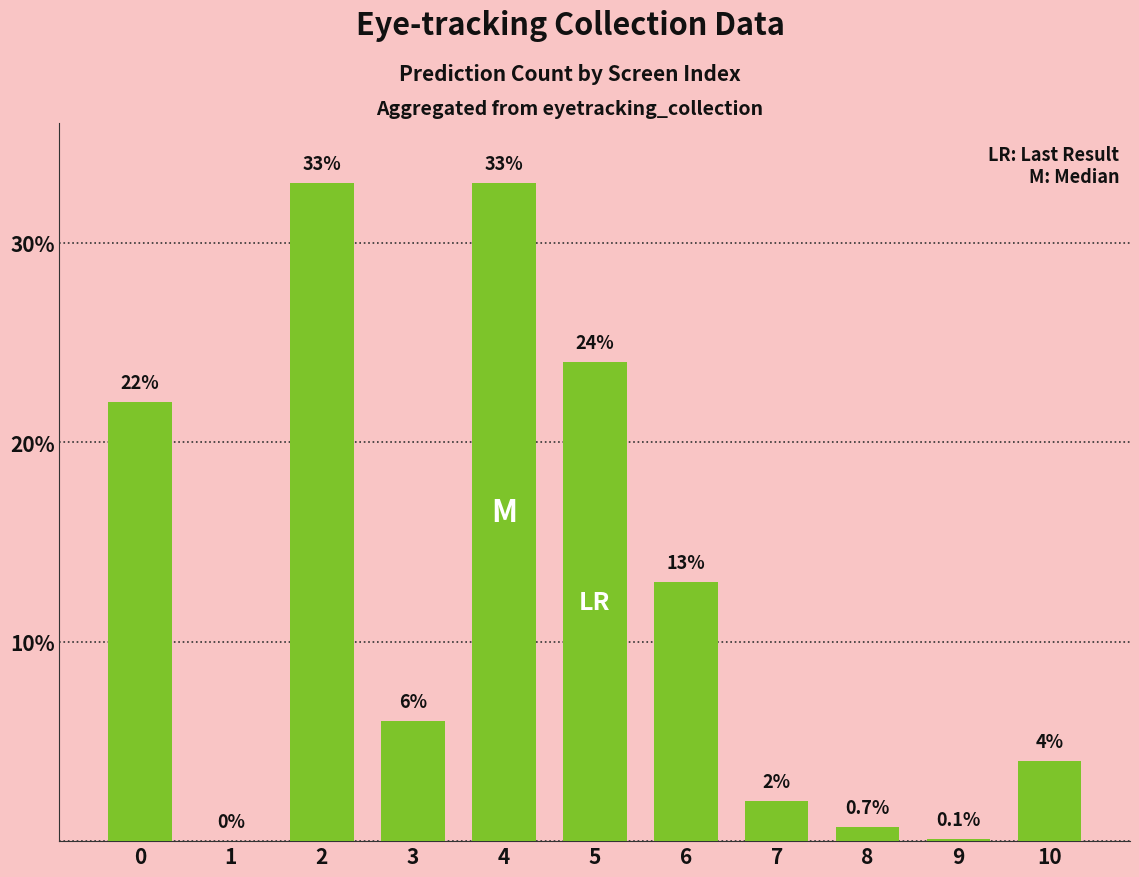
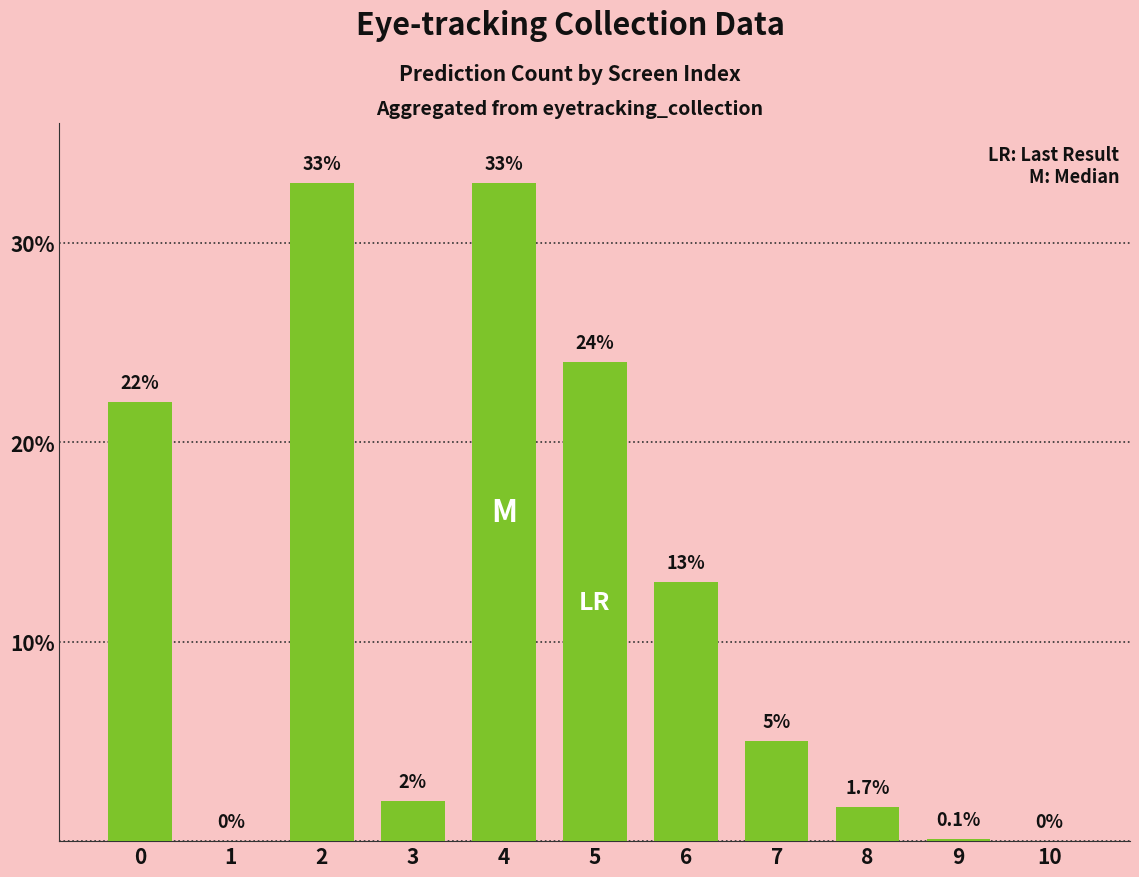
  {
    "0": "22%",
    "1": "0%",
    "2": "33%",
-   "3": "6%",
+   "3": "2%",
    "4": "33%",
    "5": "24%",
    "6": "13%",
-   "7": "2%",
-   "8": "0.7%",
+   "7": "5%",
+   "8": "1.7%",
    "9": "0.1%",
-   "10": "4%"
+   "10": "0%"
  }
